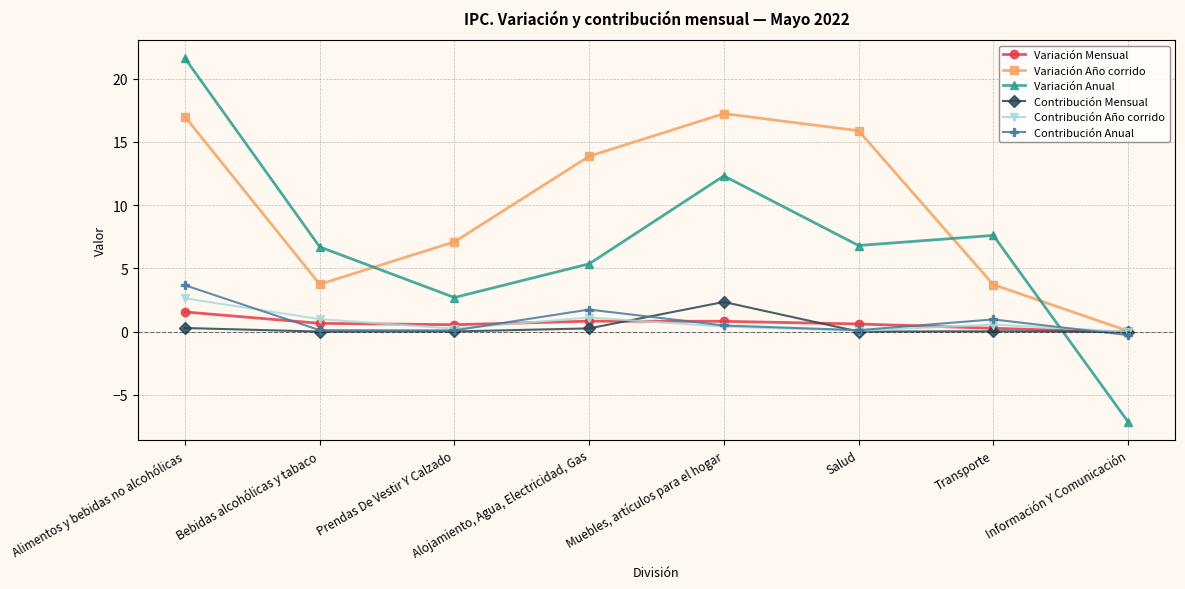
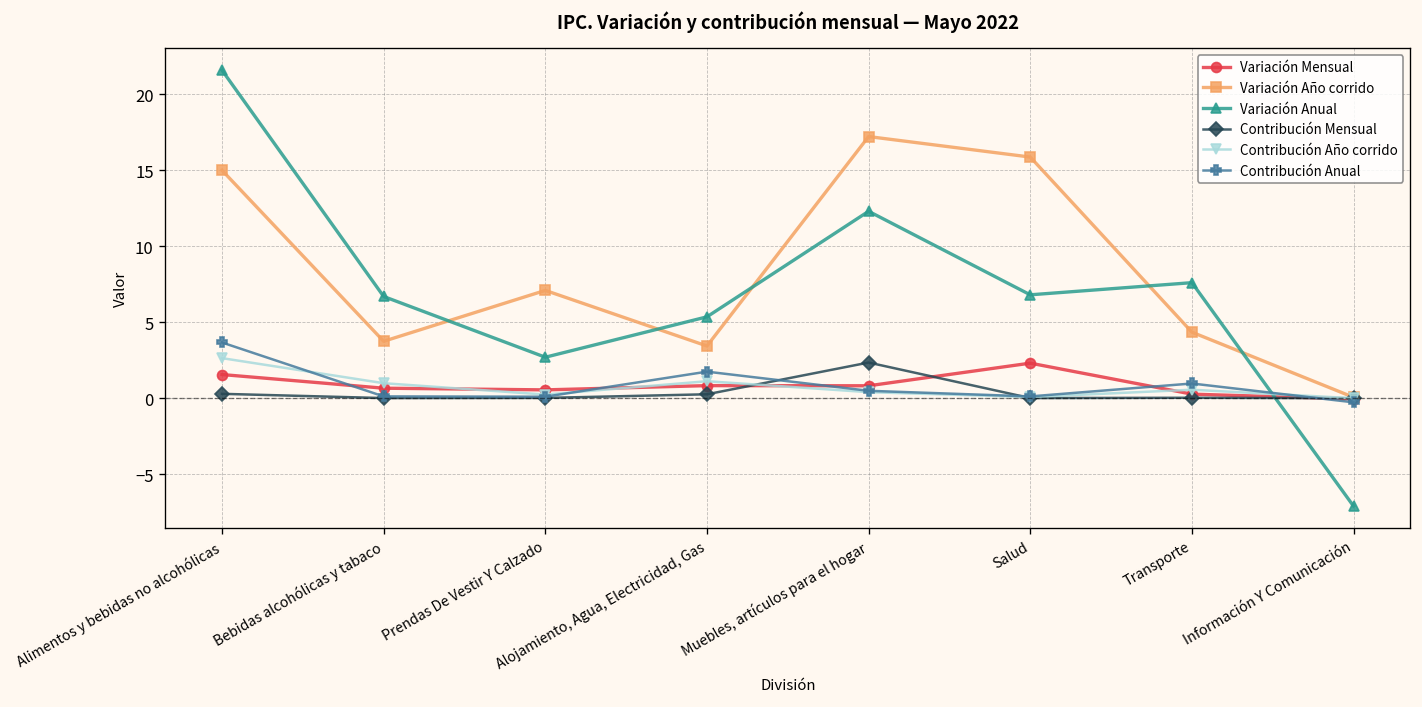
  {
    "Variación Mensual": {
      "Alimentos y bebidas no alcohólicas": 1.6,
      "Bebidas alcohólicas y tabaco": 0.7,
      "Prendas De Vestir Y Calzado": 0.6,
      "Alojamiento, Agua, Electricidad, Gas": 0.8,
      "Muebles, artículos para el hogar": 0.8,
-     "Salud": 0.6,
+     "Salud": 2.3,
      "Transporte": 0.3
    },
    "Variación Año corrido": {
-     "Alimentos y bebidas no alcohólicas": 17.0,
+     "Alimentos y bebidas no alcohólicas": 15.0,
      "Bebidas alcohólicas y tabaco": 3.8,
      "Prendas De Vestir Y Calzado": 7.1,
-     "Alojamiento, Agua, Electricidad, Gas": 13.9,
+     "Alojamiento, Agua, Electricidad, Gas": 3.4,
      "Muebles, artículos para el hogar": 17.2,
      "Salud": 15.9,
-     "Transporte": 3.7
+     "Transporte": 4.4
    },
    "Contribución Mensual": {
      "Alimentos y bebidas no alcohólicas": 0.3,
      "Alojamiento, Agua, Electricidad, Gas": 0.3,
      "Muebles, artículos para el hogar": 2.4,
      "Transporte": 0.0
    },
    "Contribución Año corrido": {
      "Alimentos y bebidas no alcohólicas": 2.6,
      "Bebidas alcohólicas y tabaco": 1.0,
      "Alojamiento, Agua, Electricidad, Gas": 1.1,
      "Transporte": 0.6
    }
  }
